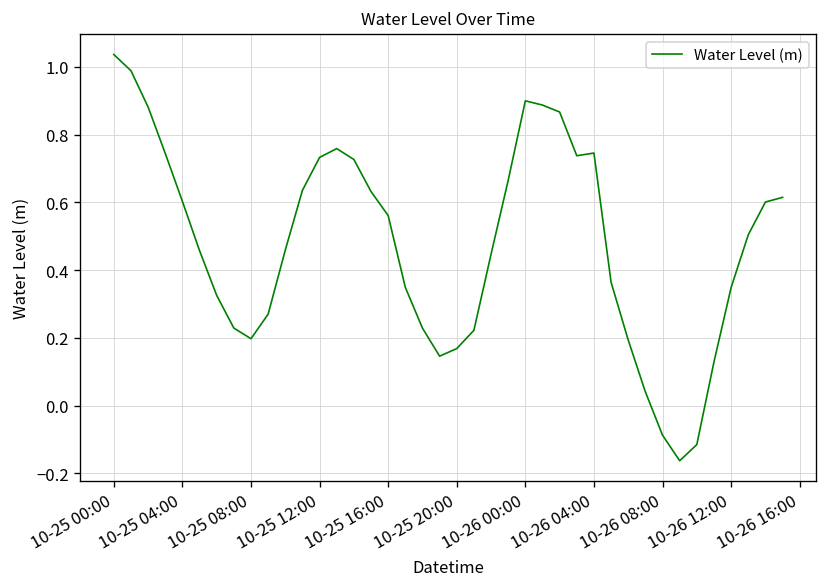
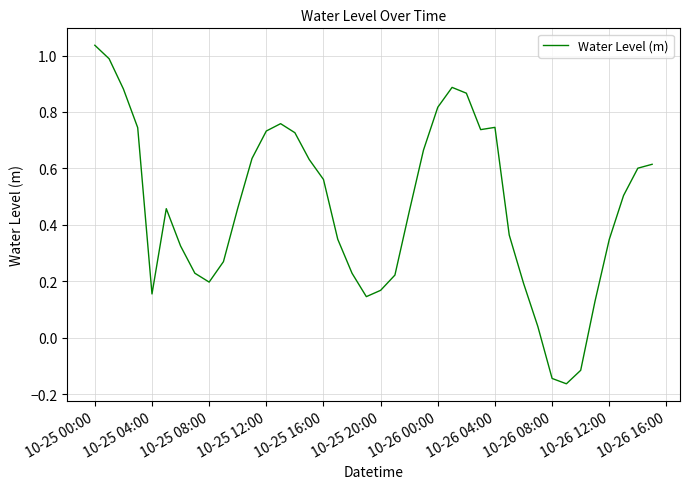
  {
    "10-25 00:00": 1.04,
-   "10-25 04:00": 0.60,
+   "10-25 04:00": 0.16,
    "10-25 08:00": 0.20,
    "10-25 12:00": 0.73,
    "10-25 16:00": 0.56,
    "10-25 20:00": 0.17,
-   "10-26 00:00": 0.90,
+   "10-26 00:00": 0.82,
    "10-26 04:00": 0.75,
-   "10-26 08:00": -0.09,
+   "10-26 08:00": -0.14,
    "10-26 12:00": 0.35
  }
